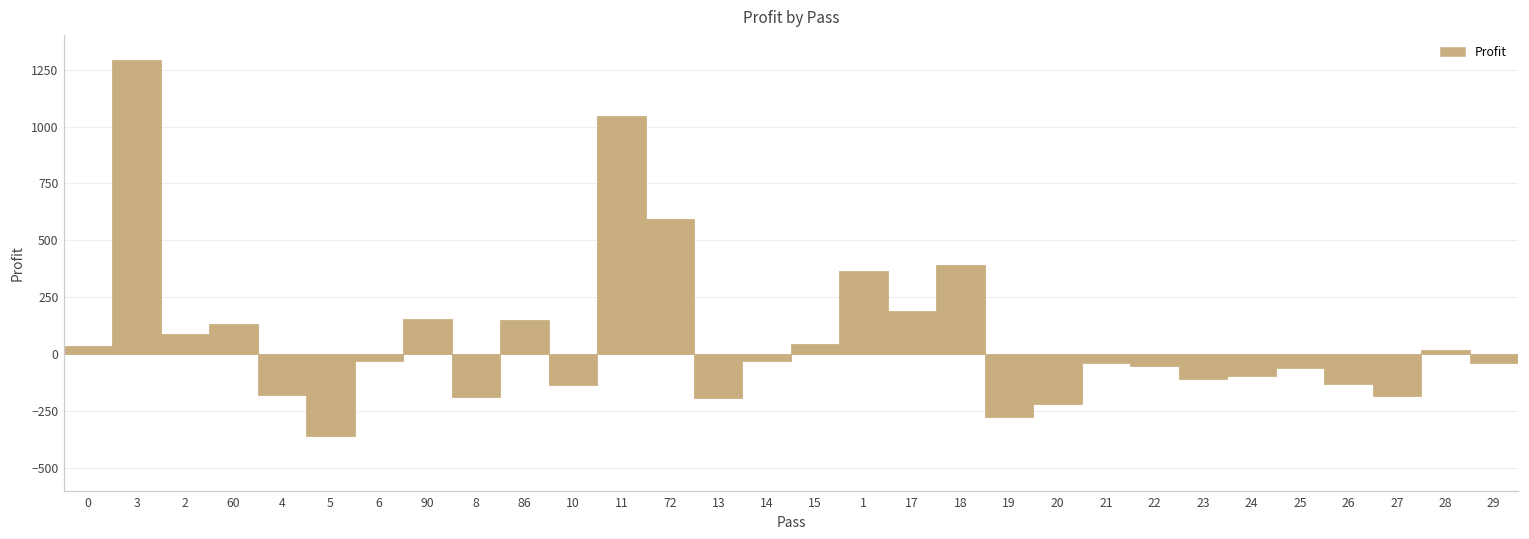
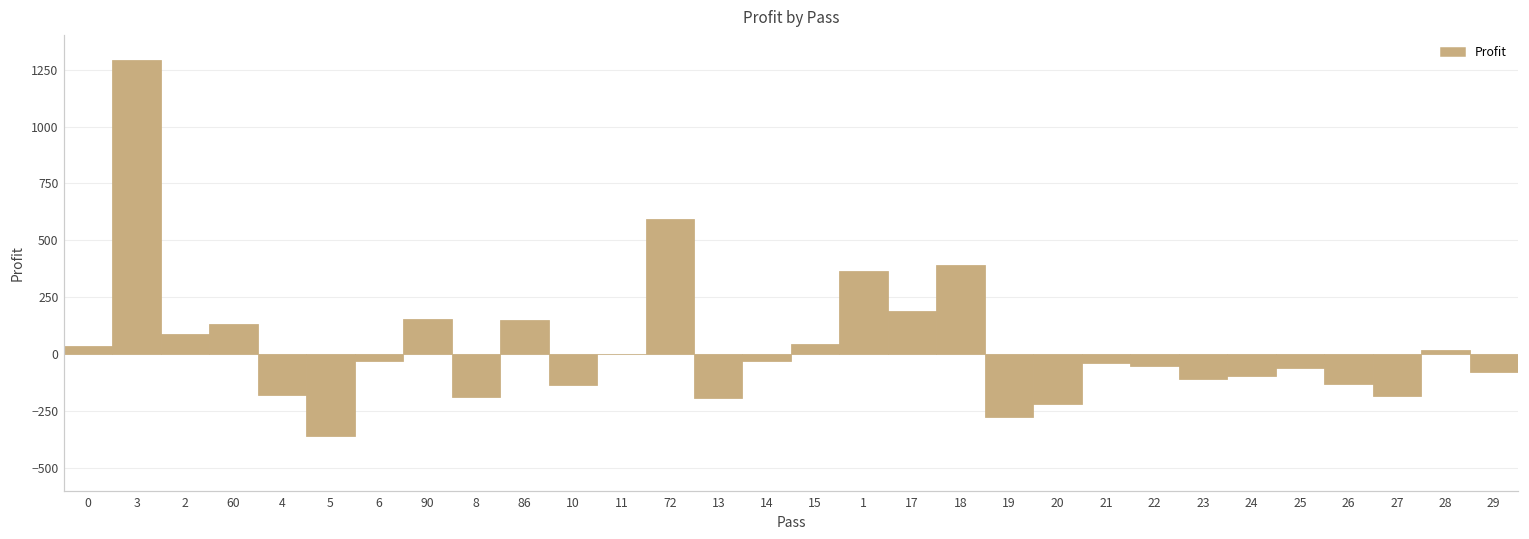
  {
    "0": 40,
    "3": 1290,
    "2": 90,
    "60": 140,
    "4": -180,
    "5": -360,
    "6": -30,
    "90": 150,
    "8": -190,
    "86": 150,
    "10": -140,
-   "11": 1050,
+   "11": 0,
    "72": 590,
    "13": -190,
    "14": -30,
    "15": 40,
    "1": 370,
    "17": 190,
    "18": 390,
    "19": -270,
    "20": -220,
    "21": -40,
    "22": -50,
    "23": -110,
    "24": -100,
    "25": -60,
    "26": -130,
    "27": -180,
    "28": 20,
-   "29": -40
+   "29": -80
  }
